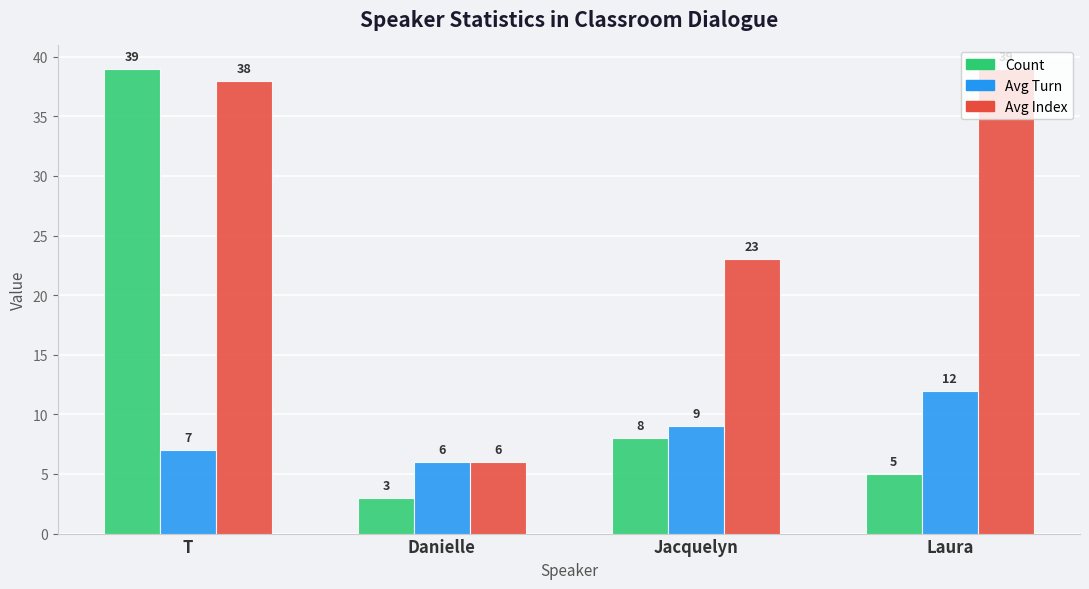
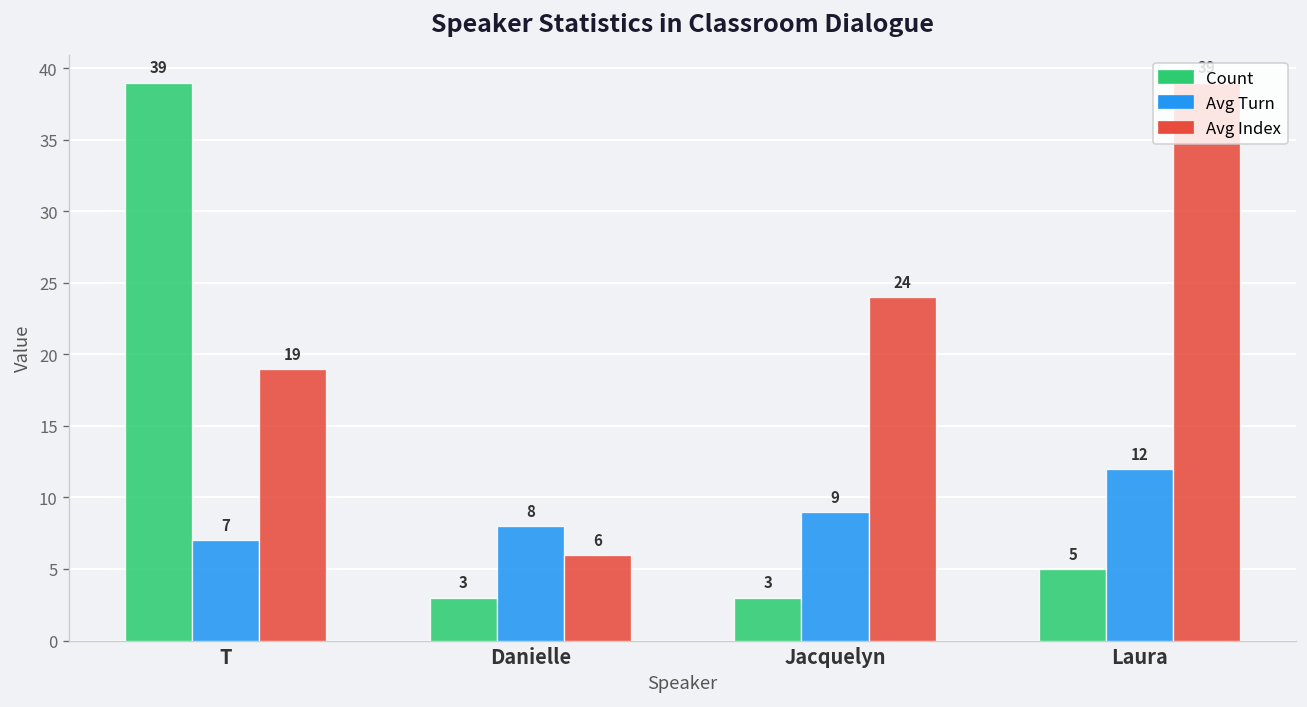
  {
    "Count": {
      "T": 39,
      "Danielle": 3,
-     "Jacquelyn": 8,
+     "Jacquelyn": 3,
      "Laura": 5
    },
    "Avg Turn": {
      "T": 7,
-     "Danielle": 6,
+     "Danielle": 8,
      "Jacquelyn": 9,
      "Laura": 12
    },
    "Avg Index": {
-     "T": 38,
+     "T": 19,
      "Danielle": 6,
-     "Jacquelyn": 23
+     "Jacquelyn": 24
    }
  }
